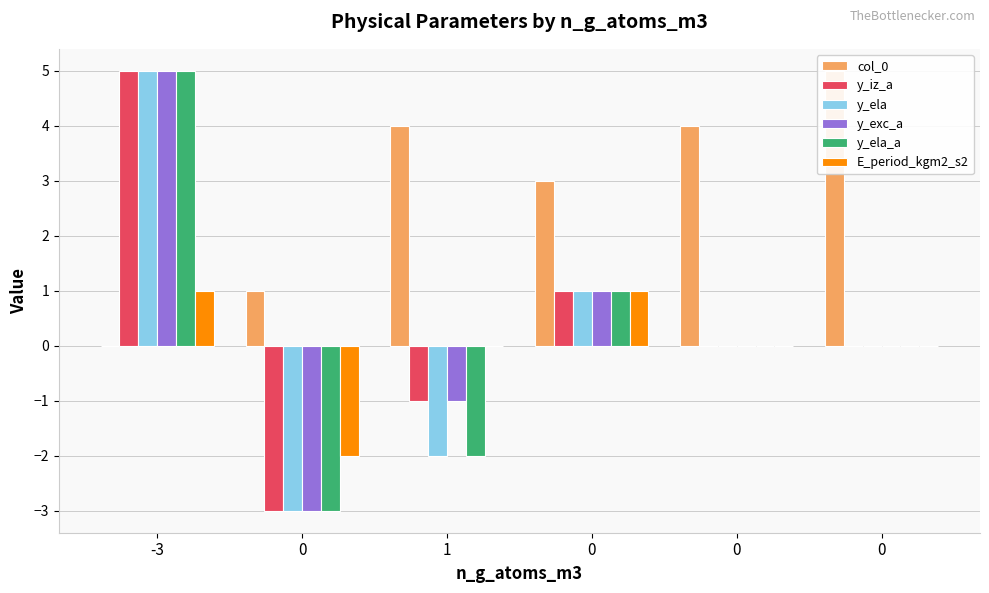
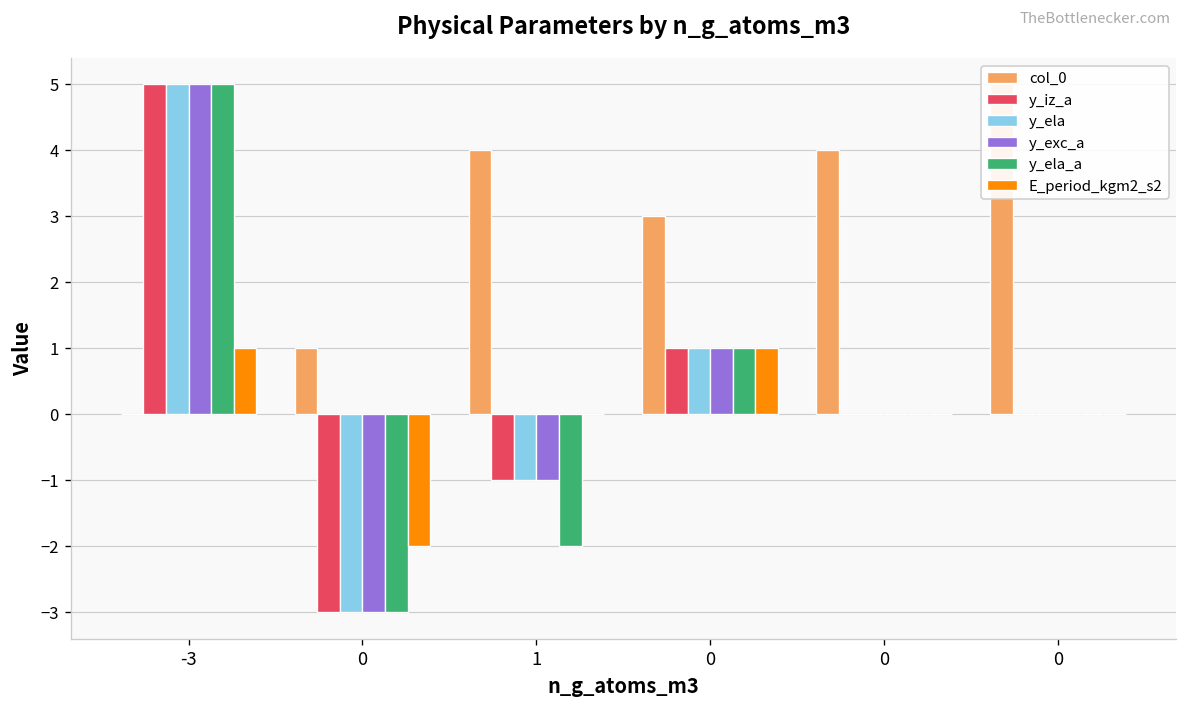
  {
    "col_0": {
      "-3": 0,
      "1": 4
    },
    "y_iz_a": {
      "-3": 5,
      "1": -1
    },
    "y_ela": {
      "-3": 5,
-     "1": -2
+     "1": -1
    },
    "y_exc_a": {
      "-3": 5,
      "1": -1
    },
    "y_ela_a": {
      "-3": 5,
      "1": -2
    },
    "E_period_kgm2_s2": {
      "-3": 1,
      "1": 0
    }
  }
